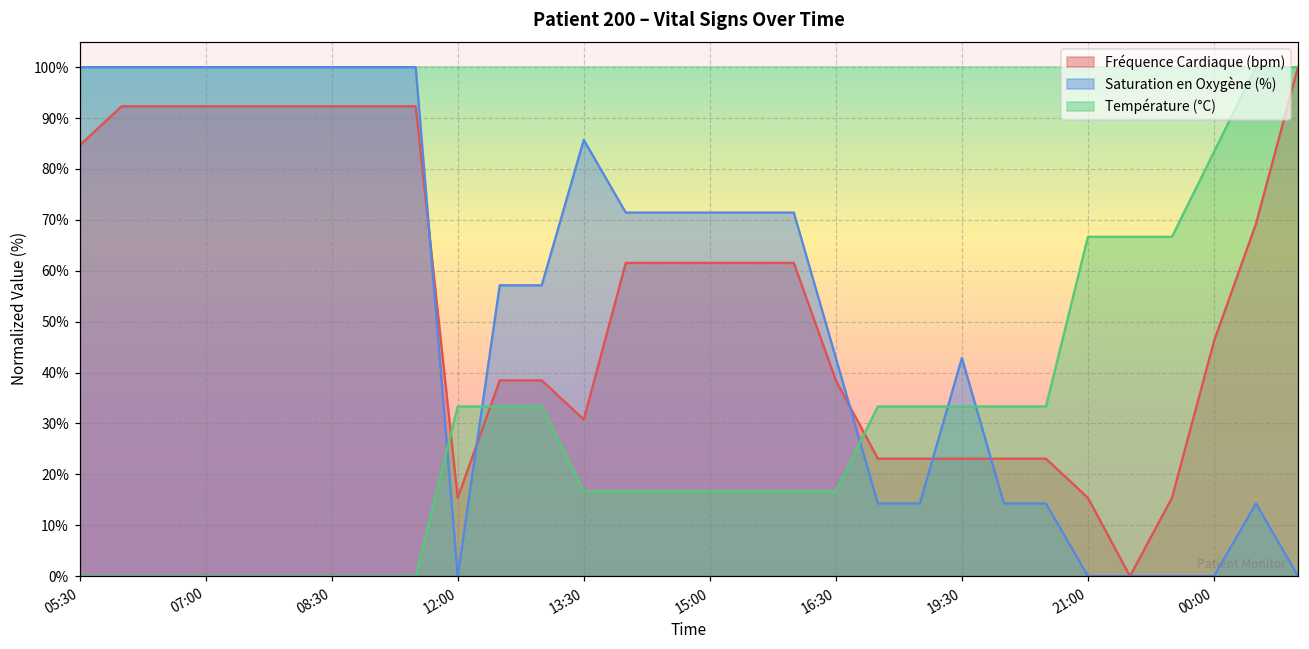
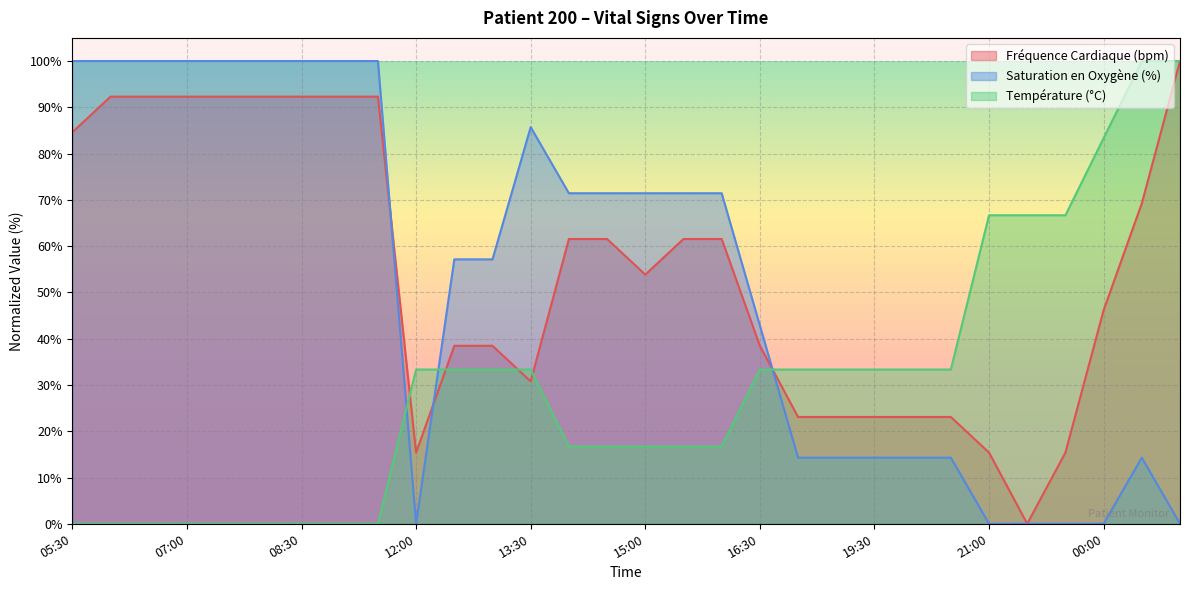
  {
    "Fréquence Cardiaque (bpm)": {
      "05:30": "85%",
      "07:00": "92%",
      "08:30": "92%",
      "12:00": "15%",
      "13:30": "31%",
-     "15:00": "62%",
+     "15:00": "54%",
      "16:30": "38%",
      "19:30": "23%",
      "21:00": "15%",
      "00:00": "46%"
    },
    "Saturation en Oxygène (%)": {
      "05:30": "100%",
      "07:00": "100%",
      "08:30": "100%",
      "12:00": "0%",
      "13:30": "86%",
      "15:00": "71%",
      "16:30": "43%",
-     "19:30": "43%",
+     "19:30": "14%",
      "21:00": "0%",
      "00:00": "0%"
    },
    "Température (°C)": {
      "05:30": "0%",
      "07:00": "0%",
      "08:30": "0%",
      "12:00": "33%",
-     "13:30": "17%",
+     "13:30": "33%",
      "15:00": "17%",
-     "16:30": "17%",
+     "16:30": "33%",
      "19:30": "33%",
      "21:00": "67%",
      "00:00": "83%"
    }
  }
